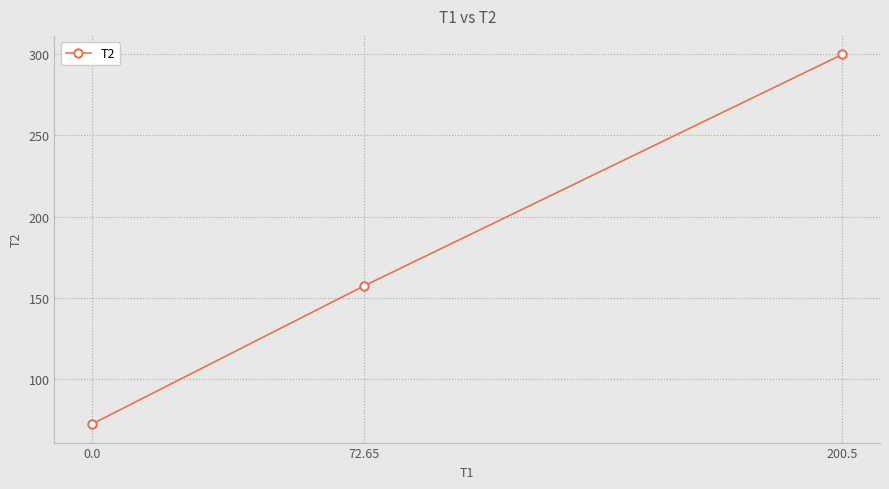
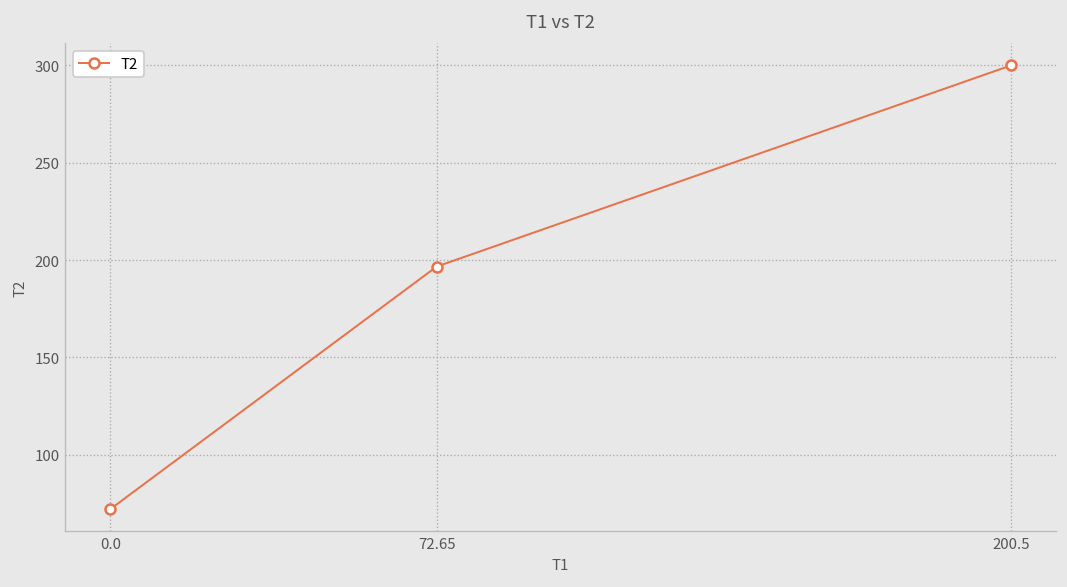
  {
    "0.0": 72,
-   "72.65": 157,
+   "72.65": 197,
    "200.5": 300
  }
